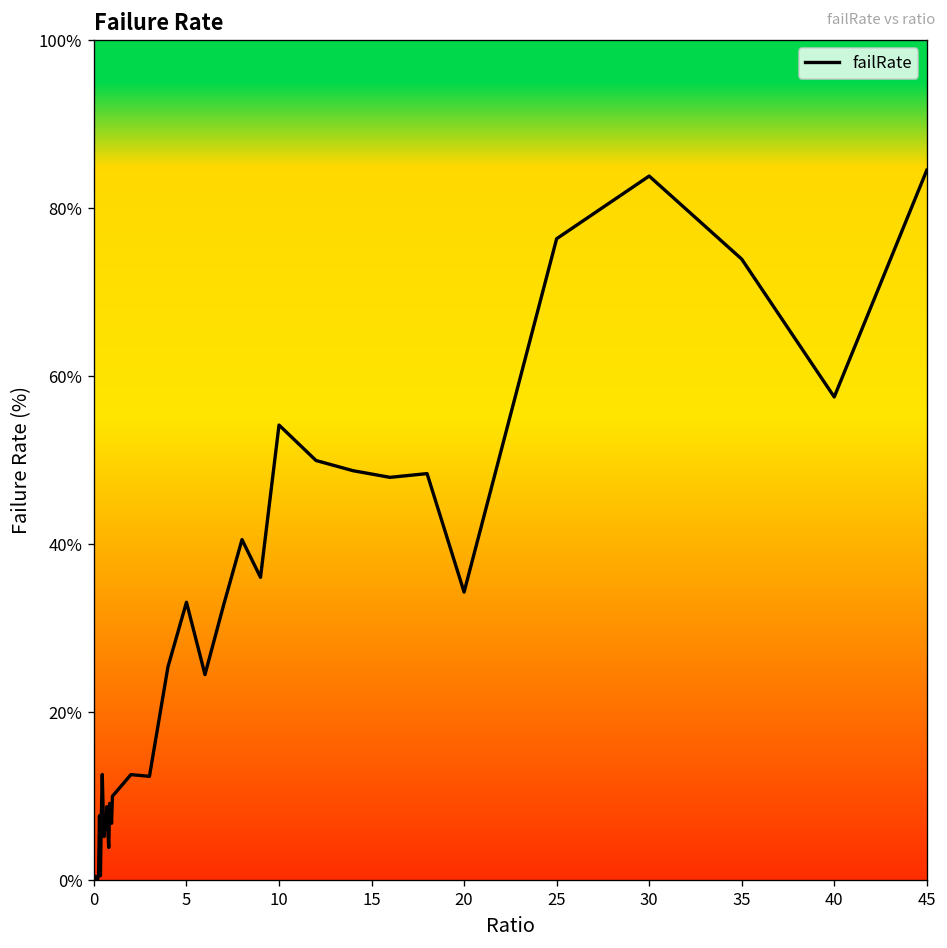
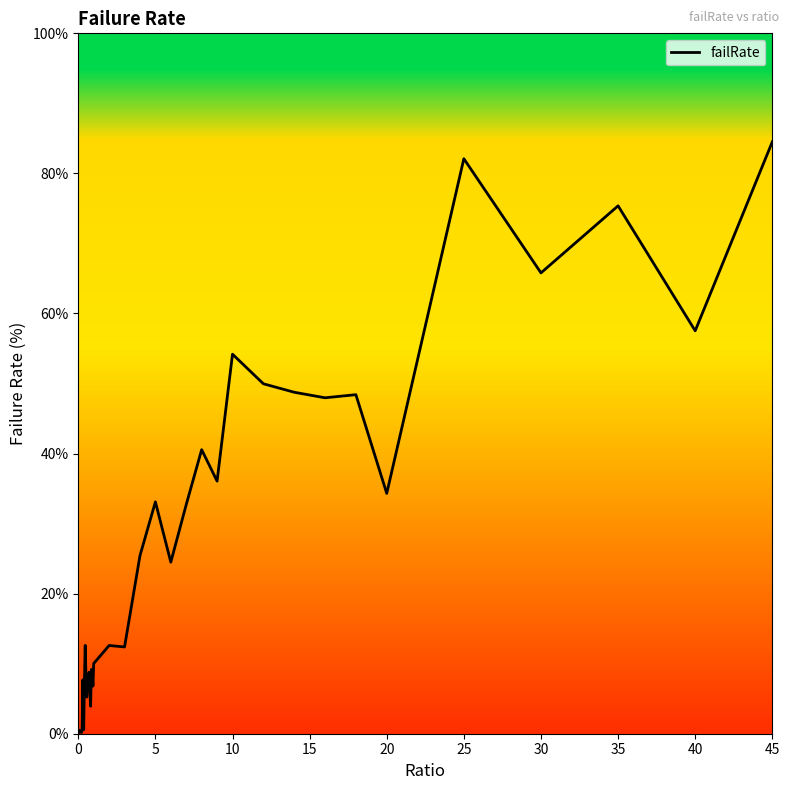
  {
    "0": "0%",
    "5": "33%",
    "10": "54%",
    "20": "34%",
-   "25": "76%",
-   "30": "84%",
-   "35": "74%",
+   "25": "82%",
+   "30": "66%",
+   "35": "75%",
    "40": "58%",
    "45": "85%"
  }
